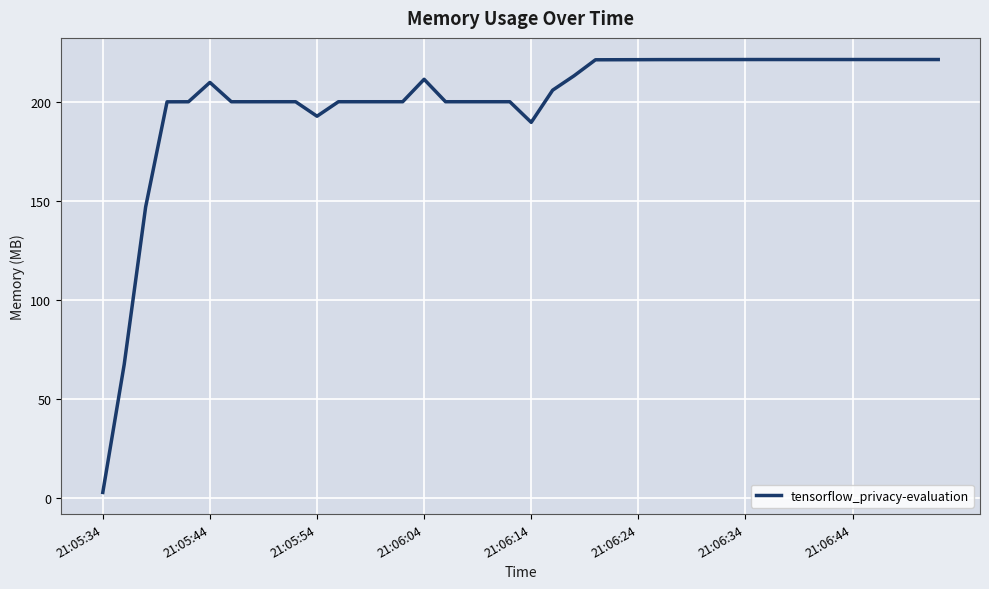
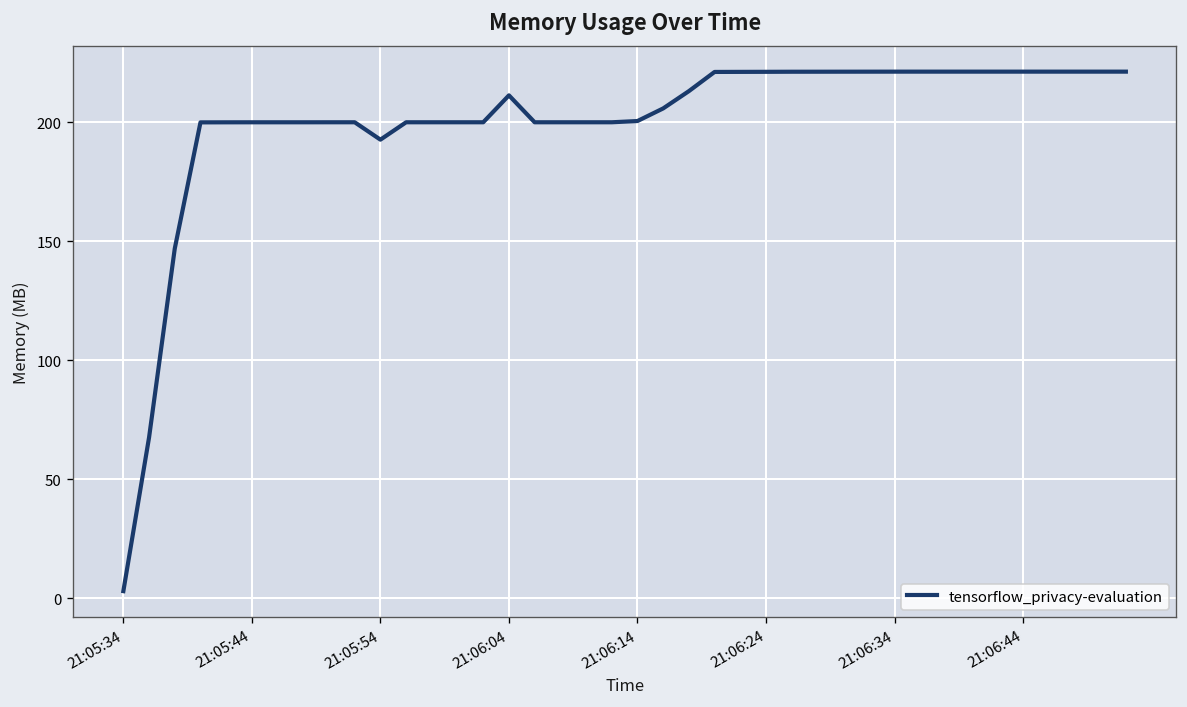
  {
    "21:05:34": 3,
-   "21:05:44": 210,
+   "21:05:44": 200,
    "21:05:54": 193,
    "21:06:04": 211,
-   "21:06:14": 190,
+   "21:06:14": 201,
    "21:06:24": 221,
    "21:06:34": 221,
    "21:06:44": 221
  }
